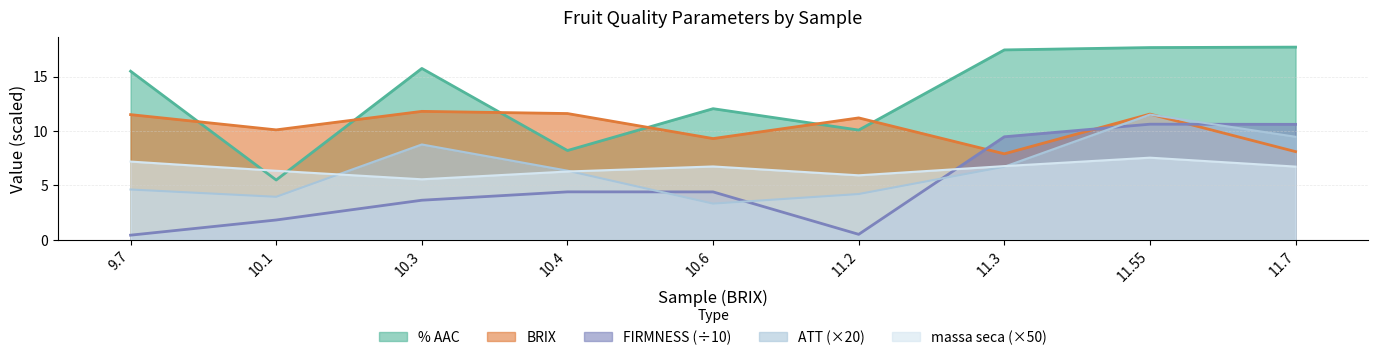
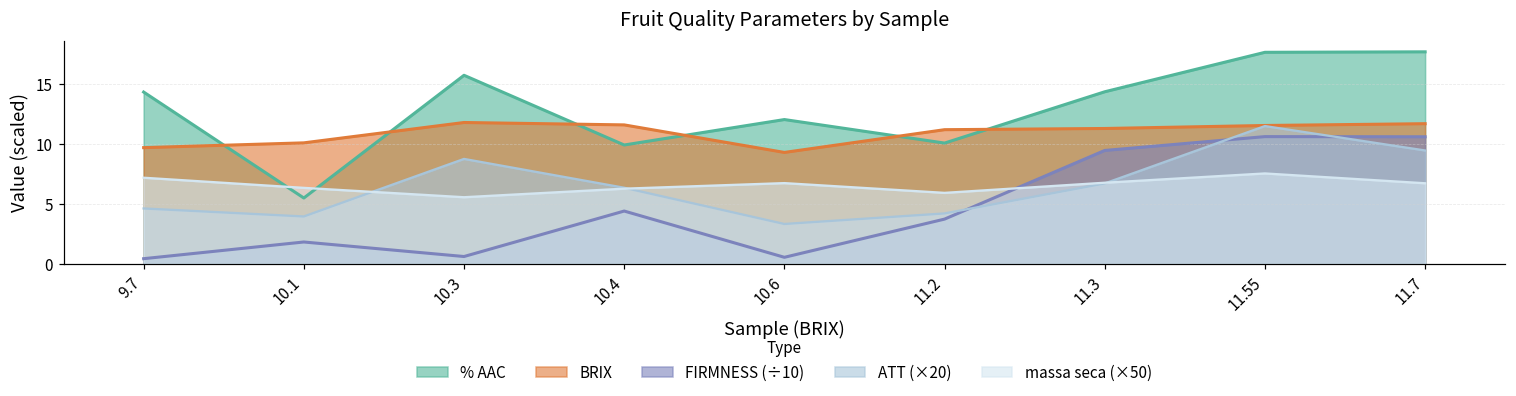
  {
    "% AAC": {
-     "9.7": 15.5,
+     "9.7": 14.3,
      "10.1": 5.5,
      "10.3": 15.7,
-     "10.4": 8.2,
+     "10.4": 9.9,
      "10.6": 12.0,
      "11.2": 10.1,
-     "11.3": 17.4,
+     "11.3": 14.4,
      "11.55": 17.7,
      "11.7": 17.7
    },
    "BRIX": {
-     "9.7": 11.5,
+     "9.7": 9.7,
      "10.1": 10.1,
      "10.3": 11.8,
      "10.4": 11.6,
      "10.6": 9.3,
      "11.2": 11.2,
-     "11.3": 7.9,
-     "11.7": 8.1
+     "11.3": 11.3,
+     "11.7": 11.7
    },
    "FIRMNESS (÷10)": {
      "9.7": 0.4,
      "10.1": 1.8,
-     "10.3": 3.6,
+     "10.3": 0.6,
      "10.4": 4.4,
-     "10.6": 4.4,
-     "11.2": 0.5,
+     "10.6": 0.5,
+     "11.2": 3.7,
      "11.3": 9.5,
      "11.55": 10.6,
      "11.7": 10.6
    }
  }
